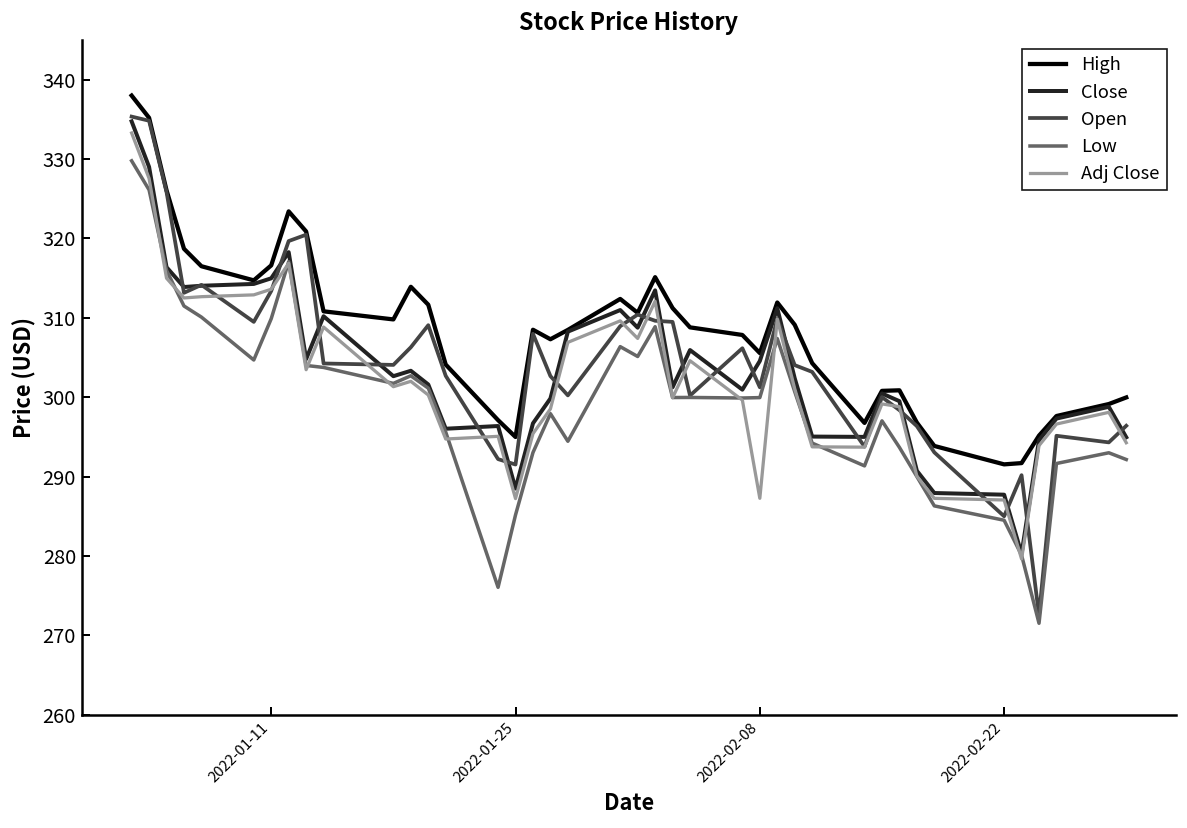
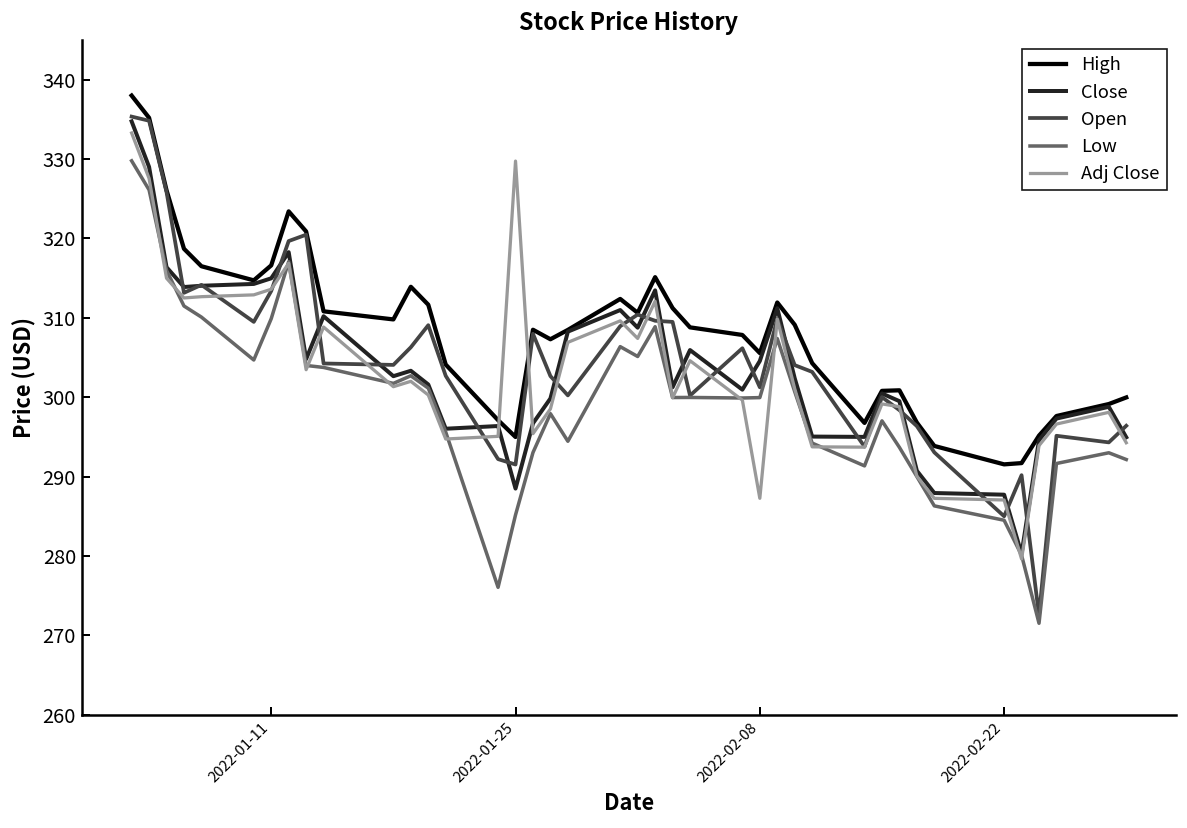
  {
    "Adj Close": {
-     "2022-01-25": 287,
+     "2022-01-25": 330,
      "2022-02-08": 287,
      "2022-02-22": 287
    }
  }
